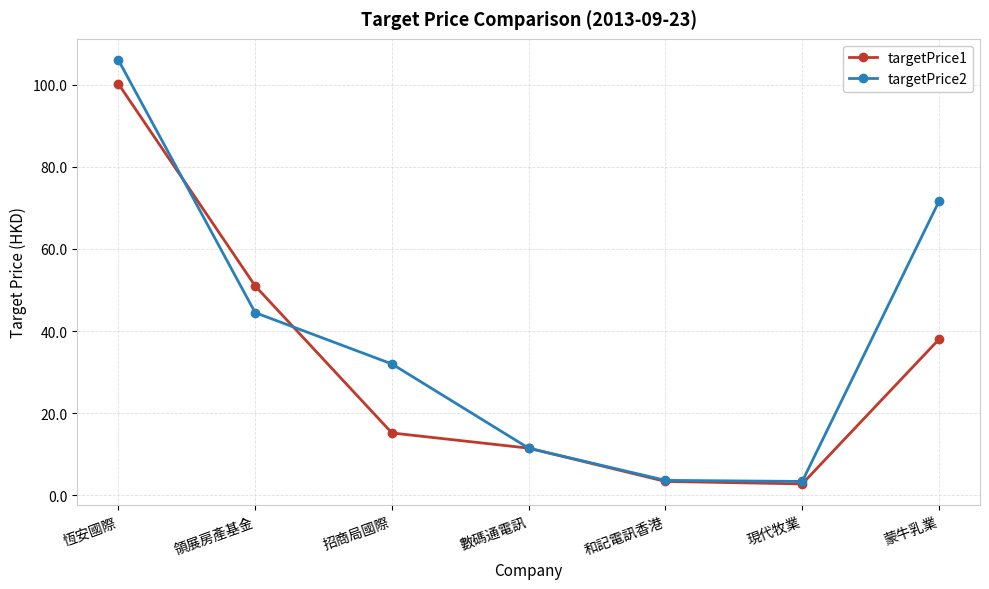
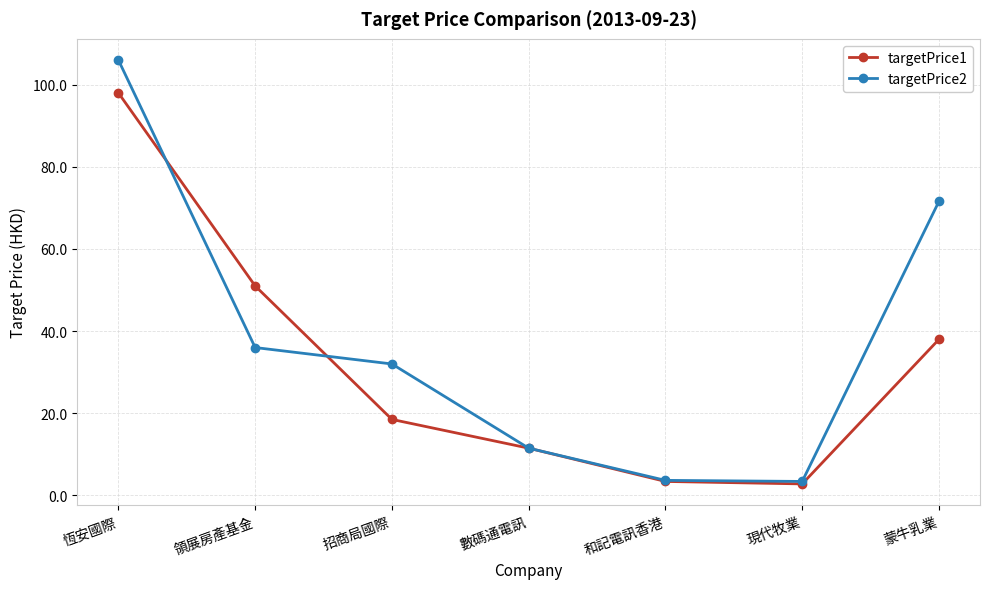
  {
    "targetPrice1": {
-     "恆安國際": 100,
+     "恆安國際": 98,
      "領展房產基金": 51,
-     "招商局國際": 15,
+     "招商局國際": 19,
      "蒙牛乳業": 38
    },
    "targetPrice2": {
      "恆安國際": 106,
-     "領展房產基金": 45,
+     "領展房產基金": 36,
      "招商局國際": 32,
      "蒙牛乳業": 72
    }
  }
